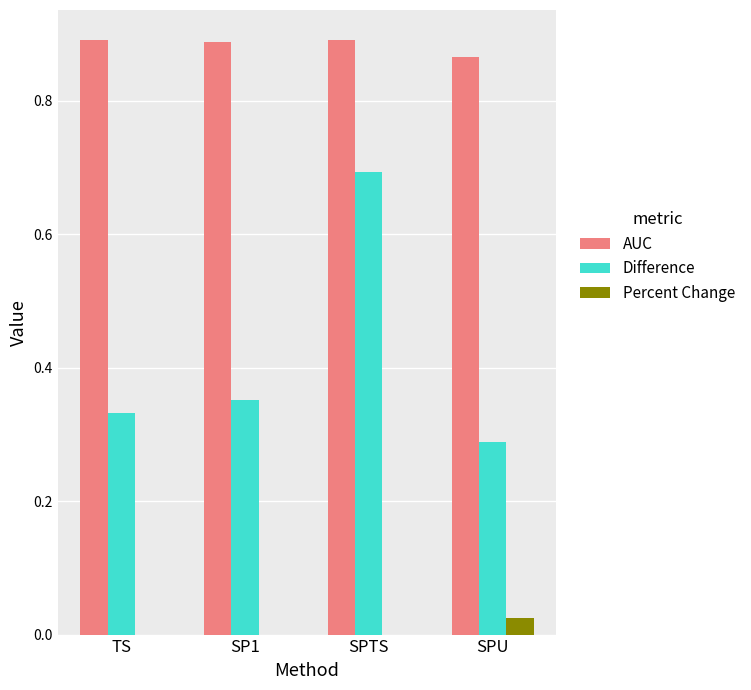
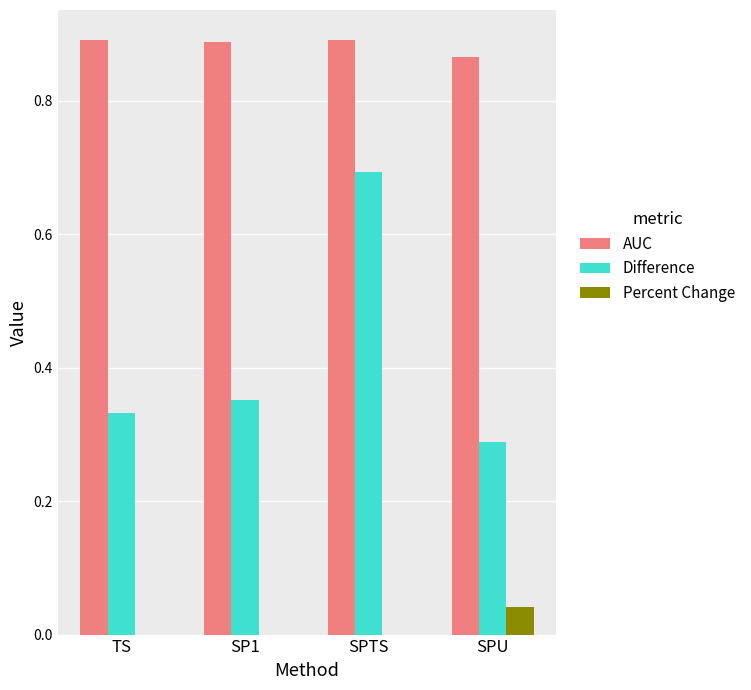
  {
    "AUC": {
      "TS": 0.89,
      "SP1": 0.89,
      "SPTS": 0.89,
      "SPU": 0.87
    },
    "Difference": {
      "TS": 0.33,
      "SP1": 0.35,
      "SPTS": 0.69,
      "SPU": 0.29
    },
    "Percent Change": {
      "TS": 0.00,
      "SP1": 0.00,
      "SPTS": 0.00,
-     "SPU": 0.03
+     "SPU": 0.04
    }
  }
